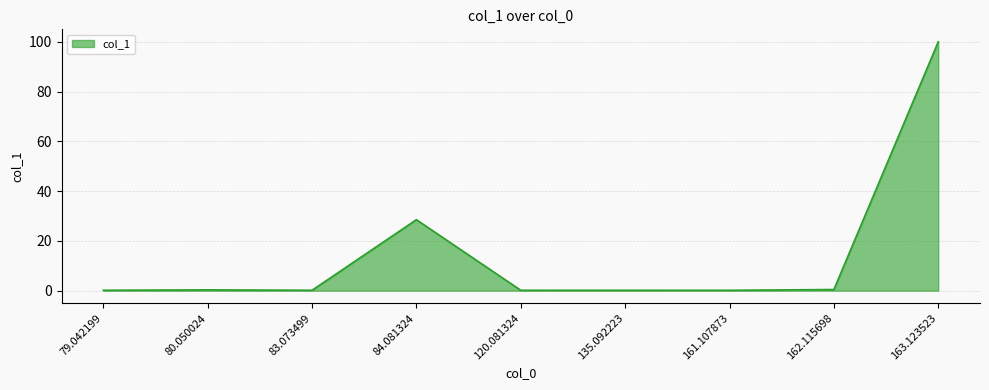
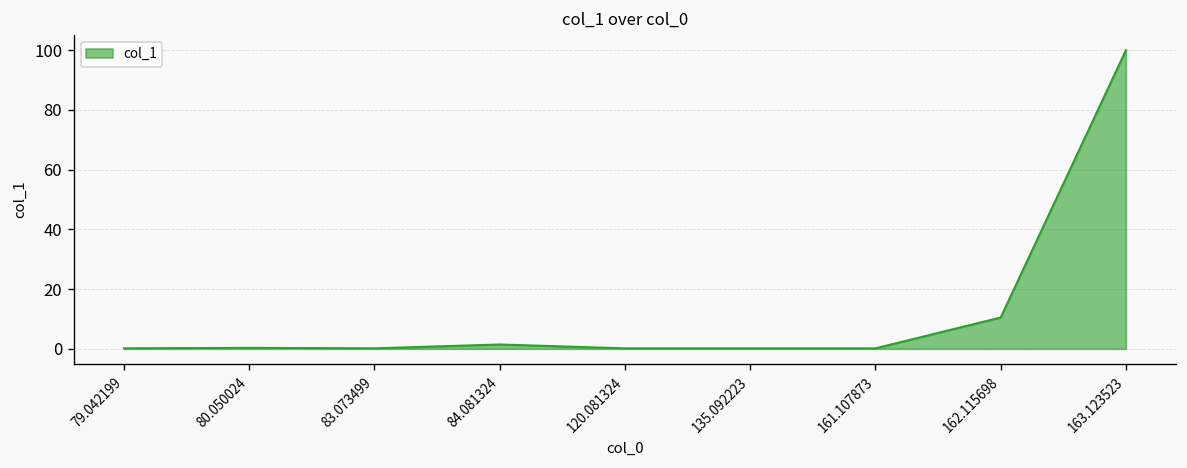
  {
    "79.042199": 0,
    "80.050024": 0,
    "83.073499": 0,
-   "84.081324": 29,
+   "84.081324": 1,
    "120.081324": 0,
    "135.092223": 0,
    "161.107873": 0,
-   "162.115698": 0,
+   "162.115698": 10,
    "163.123523": 100
  }
